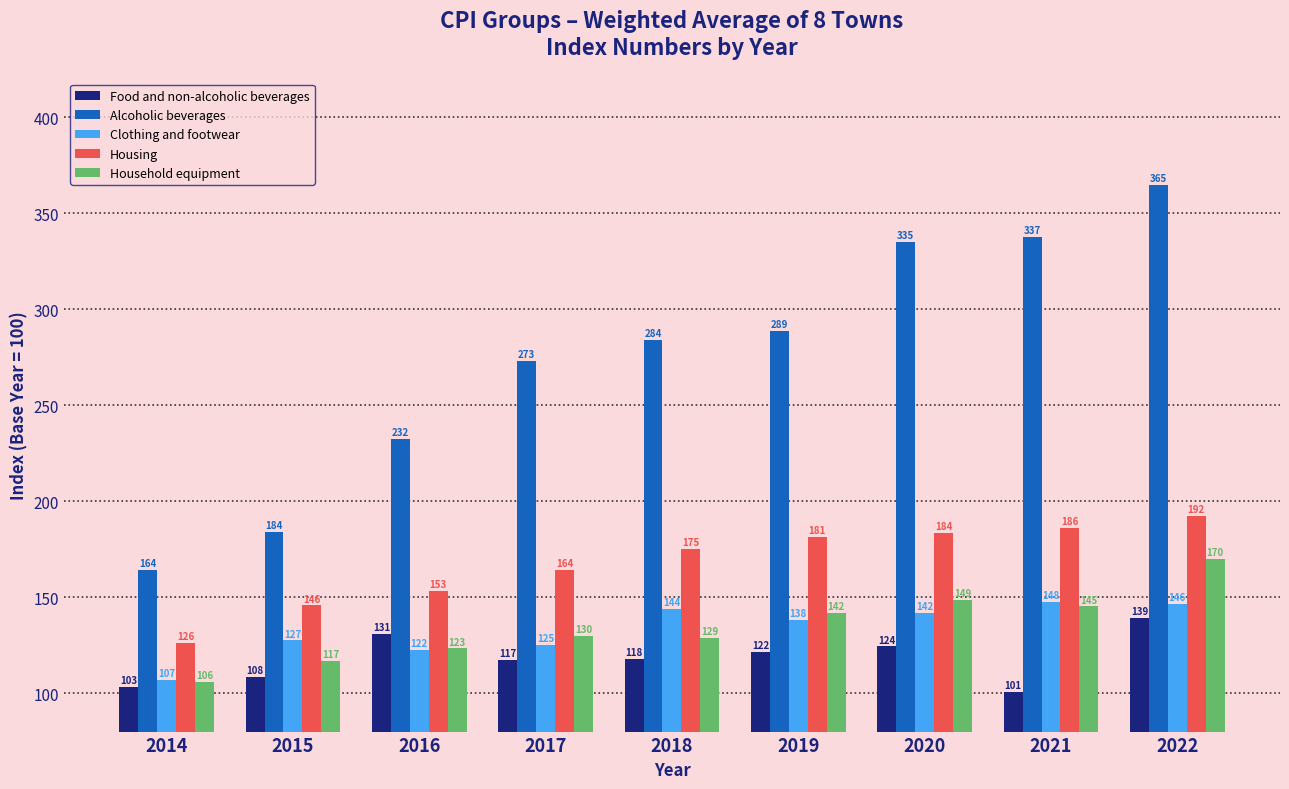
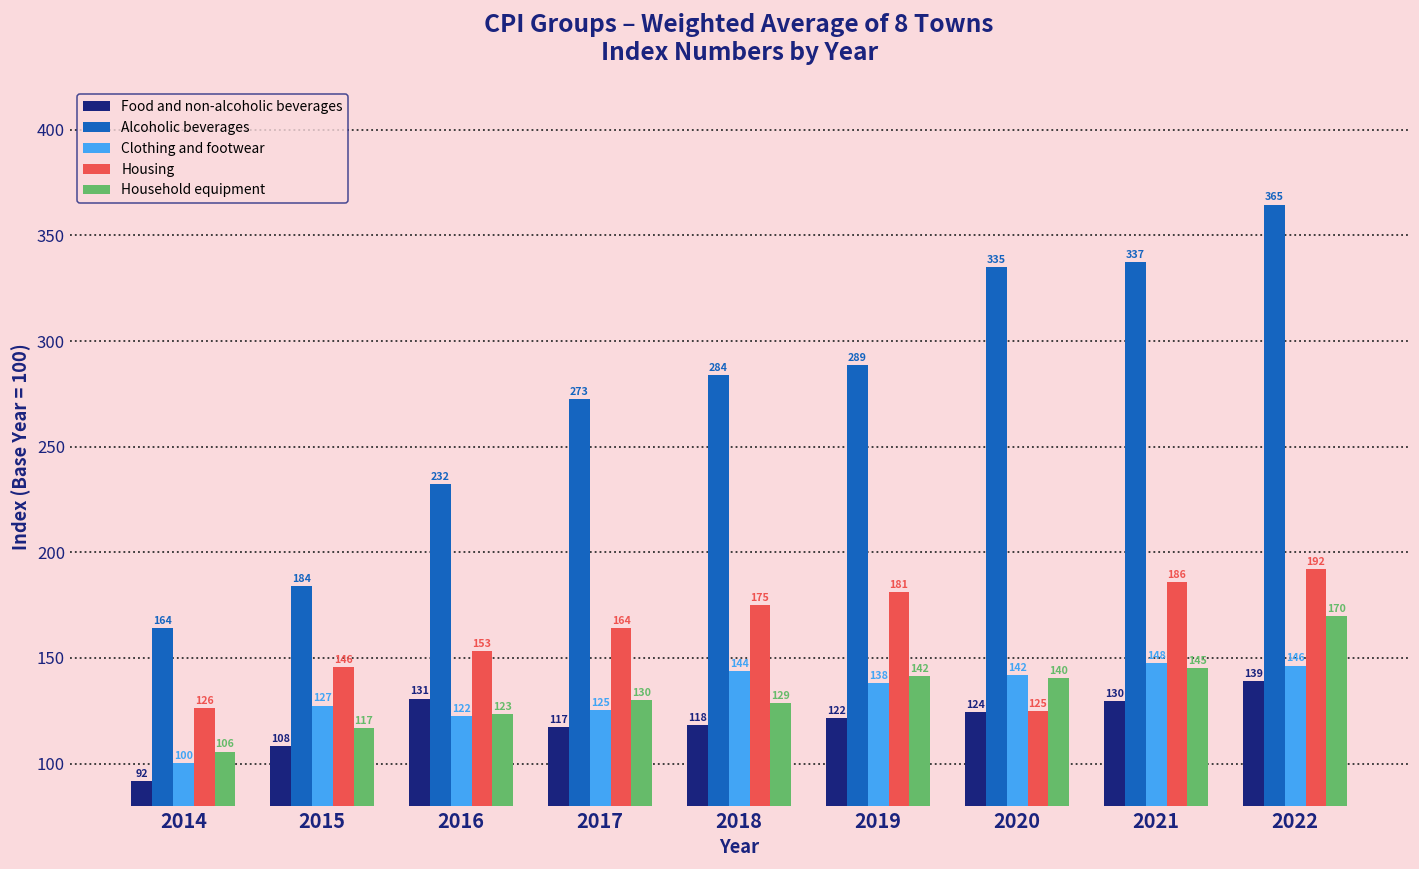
  {
    "Food and non-alcoholic beverages": {
-     "2014": 103,
+     "2014": 92,
      "2015": 108,
      "2016": 131,
      "2017": 117,
      "2018": 118,
      "2019": 122,
      "2020": 124,
-     "2021": 101,
+     "2021": 130,
      "2022": 139
    },
    "Alcoholic beverages": {
      "2014": 164,
      "2015": 184,
      "2016": 232,
      "2017": 273,
      "2018": 284,
      "2019": 289,
      "2020": 335,
      "2021": 337,
      "2022": 365
    },
    "Clothing and footwear": {
-     "2014": 107,
+     "2014": 100,
      "2015": 127,
      "2016": 122,
      "2017": 125,
      "2018": 144,
      "2019": 138,
      "2020": 142,
      "2021": 148,
      "2022": 146
    },
    "Housing": {
      "2014": 126,
      "2015": 146,
      "2016": 153,
      "2017": 164,
      "2018": 175,
      "2019": 181,
-     "2020": 184,
+     "2020": 125,
      "2021": 186,
      "2022": 192
    },
    "Household equipment": {
      "2014": 106,
      "2015": 117,
      "2016": 123,
      "2017": 130,
      "2018": 129,
      "2019": 142,
-     "2020": 149,
+     "2020": 140,
      "2021": 145,
      "2022": 170
    }
  }
